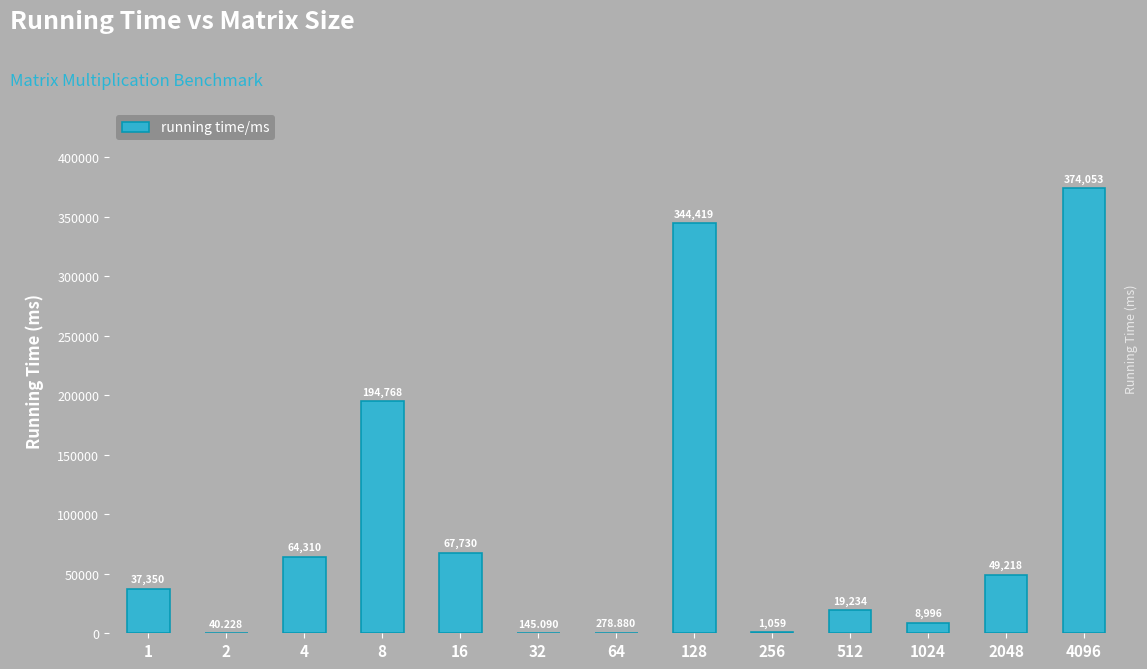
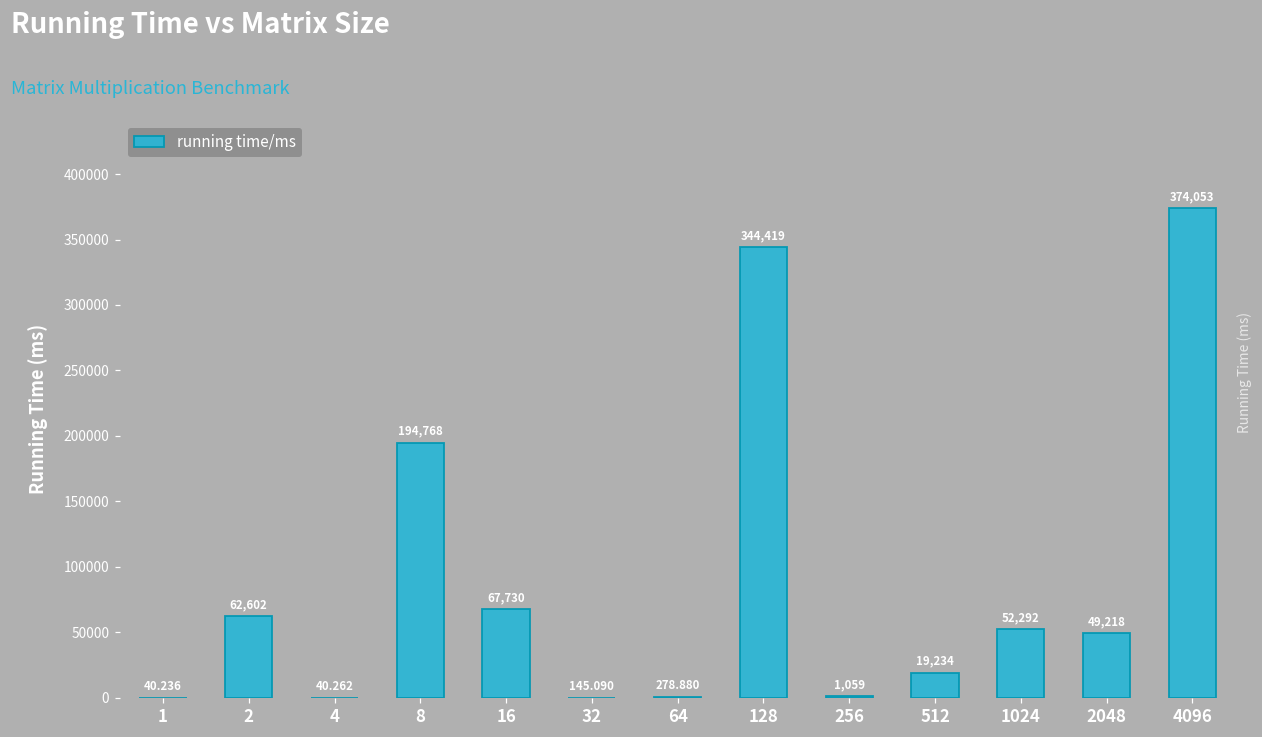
  {
-   "1": "37,350",
-   "2": "40.228",
-   "4": "64,310",
+   "1": "40.236",
+   "2": "62,602",
+   "4": "40.262",
    "8": "194,768",
    "16": "67,730",
    "32": "145.090",
    "64": "278.880",
    "128": "344,419",
    "256": "1,059",
    "512": "19,234",
-   "1024": "8,996",
+   "1024": "52,292",
    "2048": "49,218",
    "4096": "374,053"
  }
